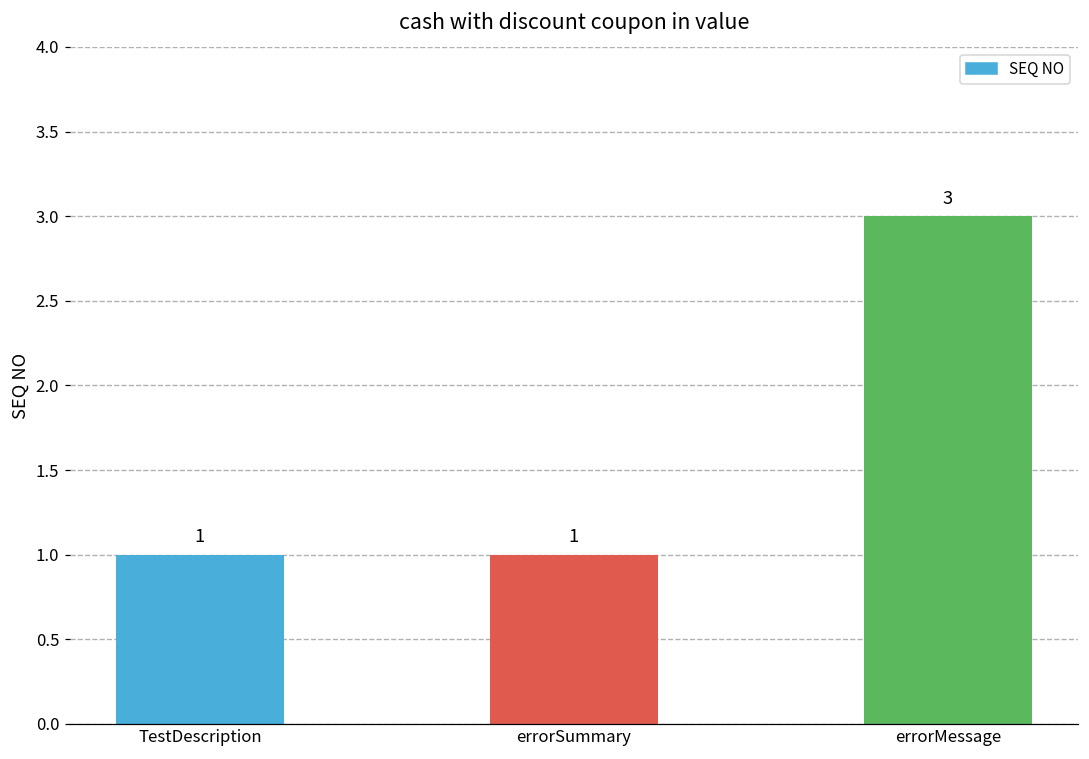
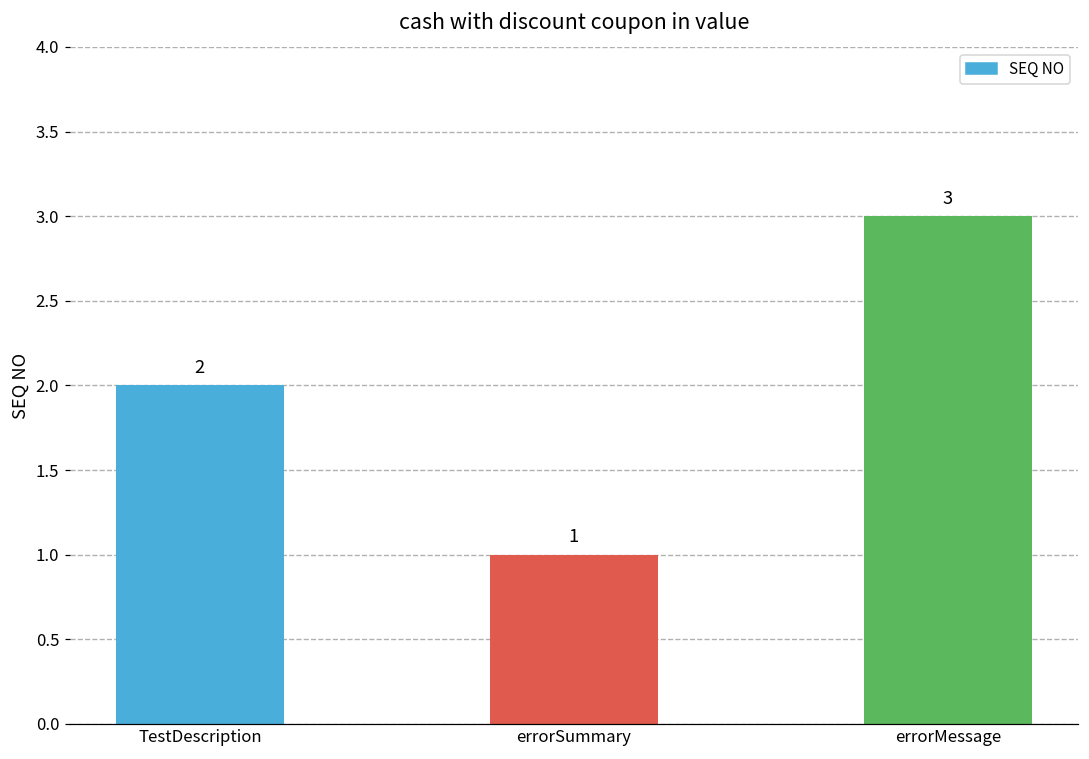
  {
-   "TestDescription": 1,
+   "TestDescription": 2,
    "errorSummary": 1,
    "errorMessage": 3
  }
